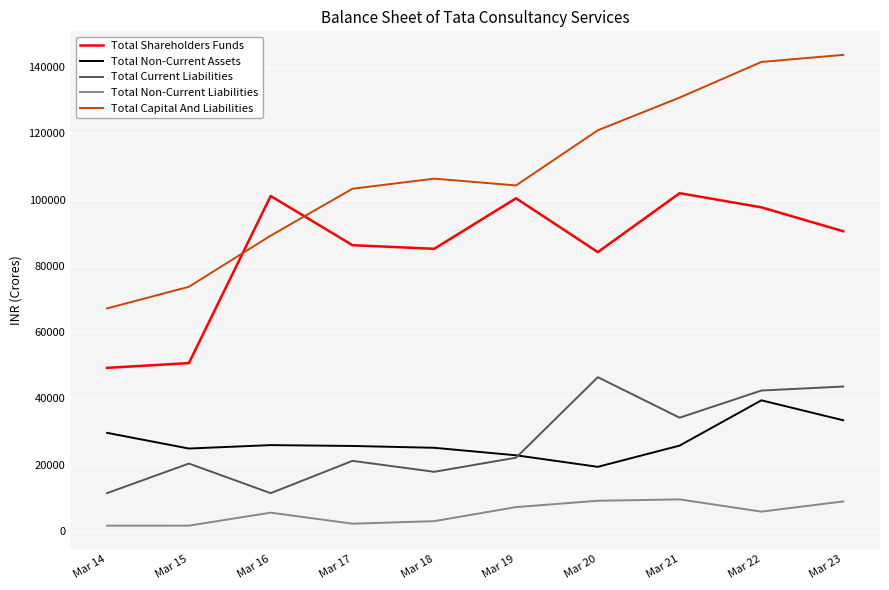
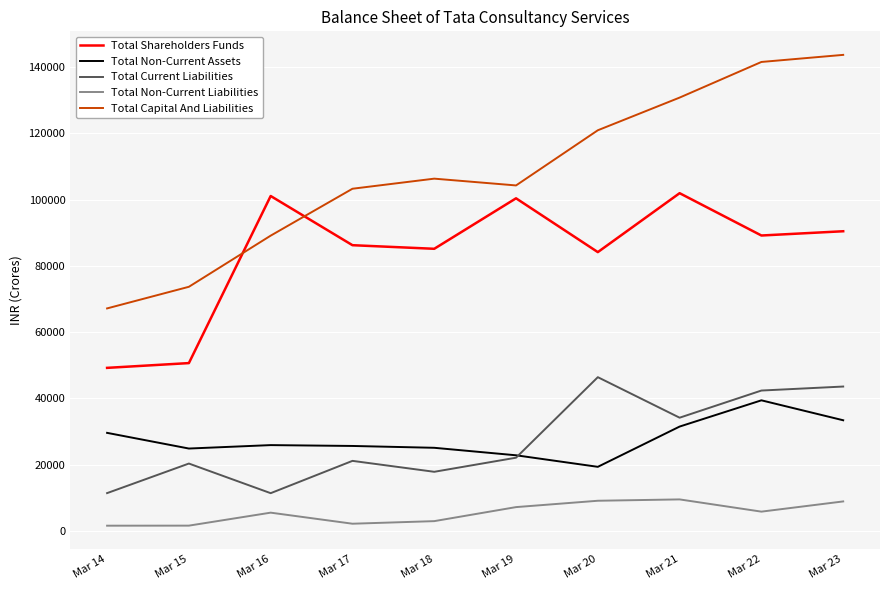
  {
    "Total Shareholders Funds": {
      "Mar 14": 49000,
      "Mar 15": 51000,
      "Mar 16": 101000,
      "Mar 17": 86000,
      "Mar 18": 85000,
      "Mar 19": 100000,
      "Mar 20": 84000,
      "Mar 21": 102000,
-     "Mar 22": 98000,
+     "Mar 22": 89000,
      "Mar 23": 90000
    },
    "Total Non-Current Assets": {
      "Mar 14": 30000,
      "Mar 15": 25000,
      "Mar 16": 26000,
      "Mar 17": 26000,
      "Mar 18": 25000,
      "Mar 20": 19000,
-     "Mar 21": 26000,
+     "Mar 21": 31000,
      "Mar 22": 39000,
      "Mar 23": 33000
    },
    "Total Current Liabilities": {
      "Mar 14": 11000,
      "Mar 15": 20000,
      "Mar 16": 11000,
      "Mar 17": 21000,
      "Mar 18": 18000,
      "Mar 20": 46000,
      "Mar 21": 34000,
      "Mar 22": 42000,
      "Mar 23": 44000
    },
    "Total Non-Current Liabilities": {
      "Mar 14": 2000,
      "Mar 15": 2000,
      "Mar 16": 5000,
      "Mar 17": 2000,
      "Mar 18": 3000,
      "Mar 19": 7000,
      "Mar 20": 9000,
      "Mar 21": 9000,
      "Mar 22": 6000,
      "Mar 23": 9000
    },
    "Total Capital And Liabilities": {
      "Mar 14": 67000,
      "Mar 15": 74000,
      "Mar 16": 89000,
      "Mar 17": 103000,
      "Mar 18": 106000,
      "Mar 19": 104000,
      "Mar 20": 121000,
      "Mar 21": 131000,
      "Mar 22": 142000,
      "Mar 23": 144000
    }
  }
